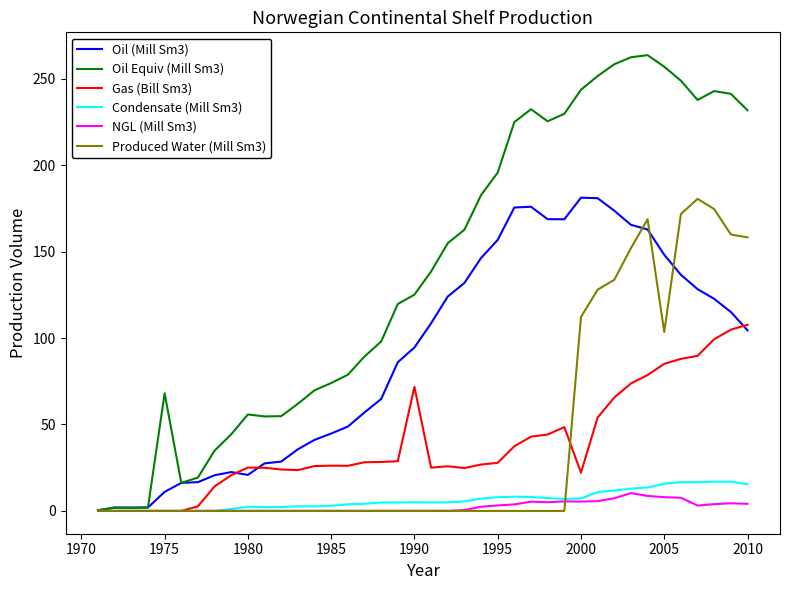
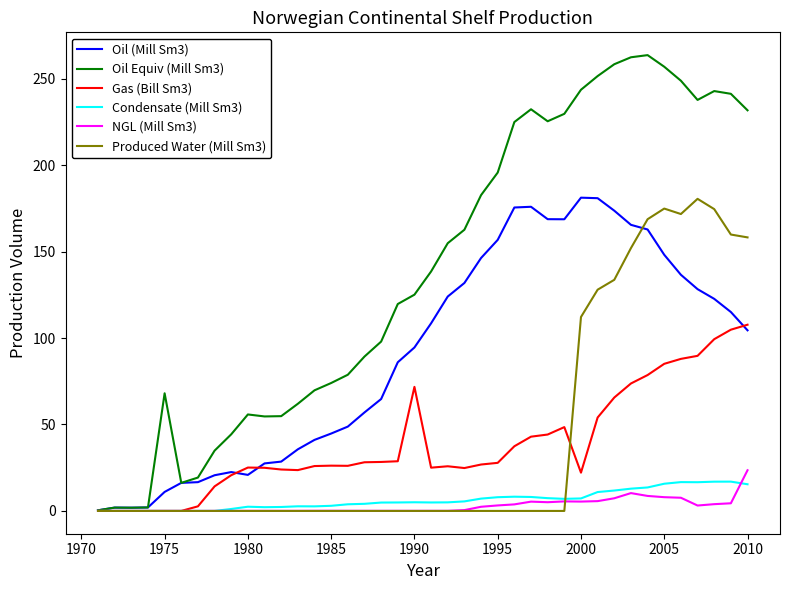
  {
    "Oil (Mill Sm3)": {
      "1975": 11,
      "1980": 21,
      "1985": 45,
      "1990": 95,
      "1995": 157,
      "2000": 181,
      "2005": 148,
      "2010": 104
    },
    "Oil Equiv (Mill Sm3)": {
      "1975": 68,
      "1980": 56,
      "1985": 74,
      "1990": 125,
      "1995": 196,
      "2000": 244,
      "2005": 257,
      "2010": 232
    },
    "Gas (Bill Sm3)": {
      "1980": 25,
      "1985": 26,
      "1990": 72,
      "1995": 28,
      "2000": 22,
      "2005": 85,
      "2010": 108
    },
    "Condensate (Mill Sm3)": {
      "1980": 2,
      "1985": 3,
      "1990": 5,
      "1995": 8,
      "2000": 7,
      "2005": 16,
      "2010": 15
    },
    "NGL (Mill Sm3)": {
      "1995": 3,
      "2000": 5,
      "2005": 8,
-     "2010": 4
+     "2010": 24
    },
    "Produced Water (Mill Sm3)": {
      "1995": 0,
      "2000": 112,
-     "2005": 103,
+     "2005": 175,
      "2010": 158
    }
  }
